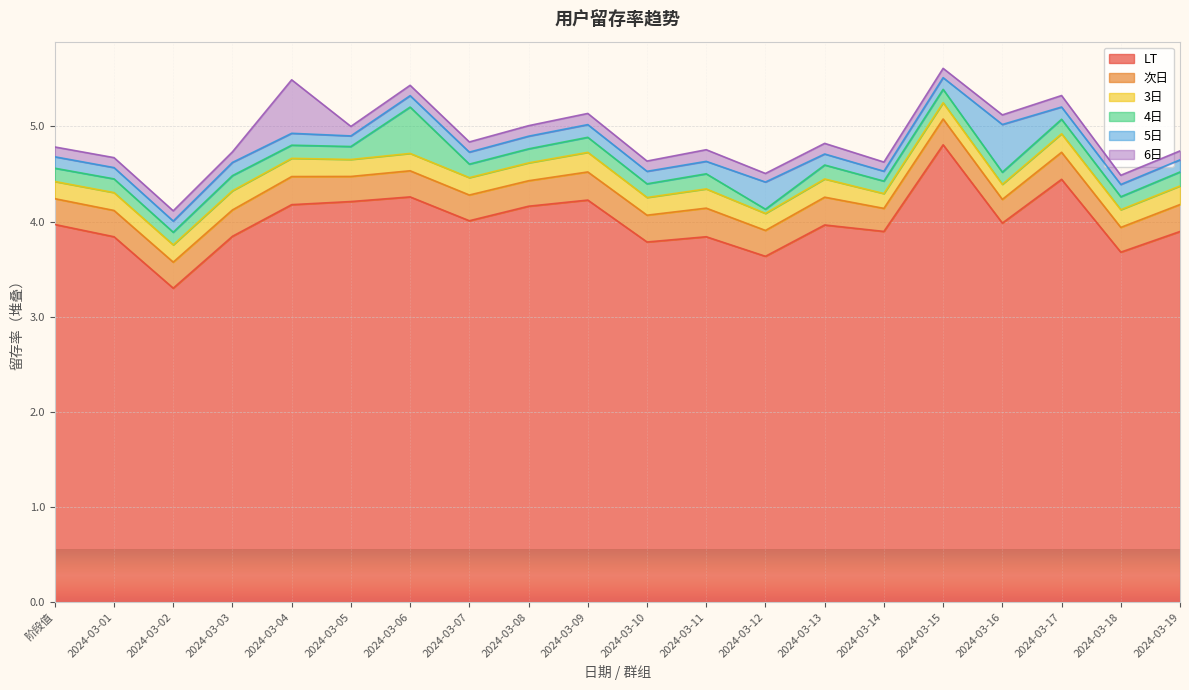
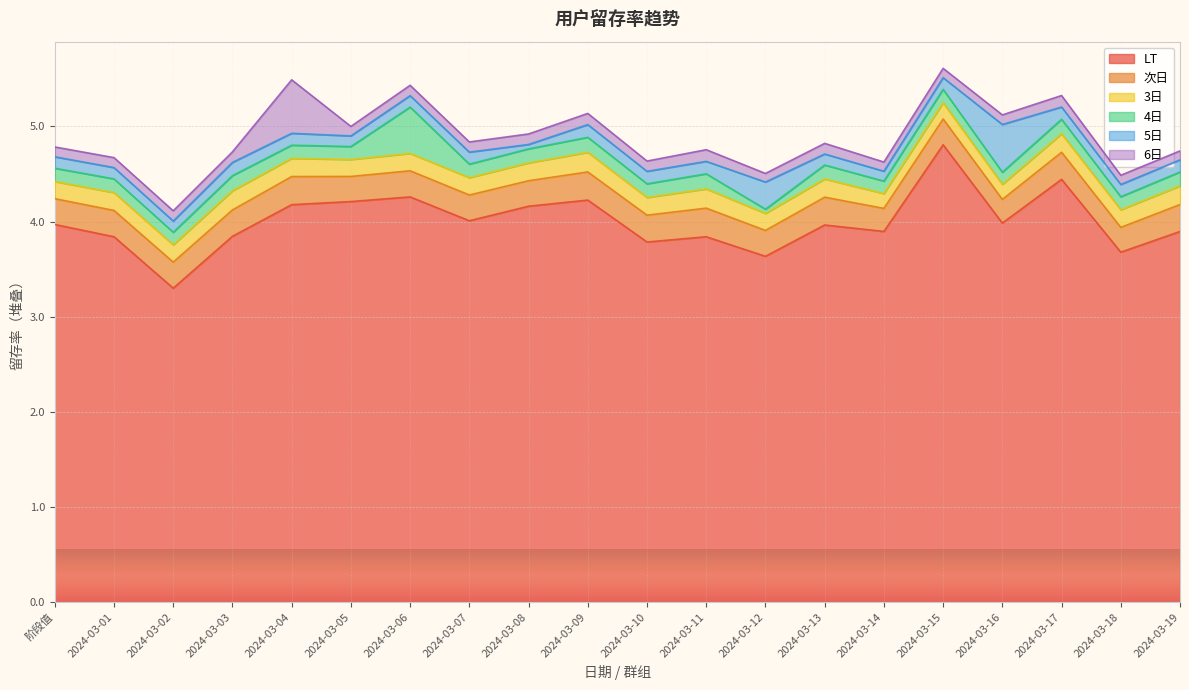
  {
    "3日": {
      "阶段值": 0.2,
      "2024-03-01": 0.2,
      "2024-03-02": 0.2,
      "2024-03-03": 0.2,
      "2024-03-04": 0.2,
      "2024-03-05": 0.2,
      "2024-03-06": 0.2,
      "2024-03-07": 0.2,
      "2024-03-08": 0.2,
      "2024-03-09": 0.2,
      "2024-03-10": 0.2,
      "2024-03-11": 0.2,
      "2024-03-12": 0.2,
      "2024-03-13": 0.2,
      "2024-03-14": 0.2,
      "2024-03-15": 0.2,
      "2024-03-16": 0.2,
      "2024-03-17": 0.2,
      "2024-03-18": 0.2,
      "2024-03-19": 0.2
    },
    "4日": {
      "阶段值": 0.1,
      "2024-03-01": 0.1,
      "2024-03-02": 0.1,
      "2024-03-03": 0.2,
      "2024-03-04": 0.1,
      "2024-03-05": 0.1,
      "2024-03-06": 0.5,
      "2024-03-07": 0.1,
      "2024-03-08": 0.1,
      "2024-03-09": 0.2,
      "2024-03-10": 0.1,
      "2024-03-11": 0.2,
      "2024-03-12": 0.0,
      "2024-03-13": 0.1,
      "2024-03-14": 0.1,
      "2024-03-15": 0.1,
      "2024-03-16": 0.1,
      "2024-03-17": 0.2,
      "2024-03-18": 0.1,
      "2024-03-19": 0.1
    },
    "5日": {
      "阶段值": 0.1,
      "2024-03-01": 0.1,
      "2024-03-02": 0.1,
      "2024-03-03": 0.1,
      "2024-03-04": 0.1,
      "2024-03-05": 0.1,
      "2024-03-06": 0.1,
      "2024-03-07": 0.1,
-     "2024-03-08": 0.1,
+     "2024-03-08": 0.0,
      "2024-03-09": 0.1,
      "2024-03-10": 0.1,
      "2024-03-11": 0.1,
      "2024-03-12": 0.3,
      "2024-03-13": 0.1,
      "2024-03-14": 0.1,
      "2024-03-15": 0.1,
      "2024-03-16": 0.5,
      "2024-03-17": 0.1,
      "2024-03-18": 0.1,
      "2024-03-19": 0.1
    },
    "6日": {
      "阶段值": 0.1,
      "2024-03-01": 0.1,
      "2024-03-02": 0.1,
      "2024-03-03": 0.1,
      "2024-03-04": 0.6,
      "2024-03-05": 0.1,
      "2024-03-06": 0.1,
      "2024-03-07": 0.1,
      "2024-03-08": 0.1,
      "2024-03-09": 0.1,
      "2024-03-10": 0.1,
      "2024-03-11": 0.1,
      "2024-03-12": 0.1,
      "2024-03-13": 0.1,
      "2024-03-14": 0.1,
      "2024-03-15": 0.1,
      "2024-03-16": 0.1,
      "2024-03-17": 0.1,
      "2024-03-18": 0.1,
      "2024-03-19": 0.1
    }
  }
